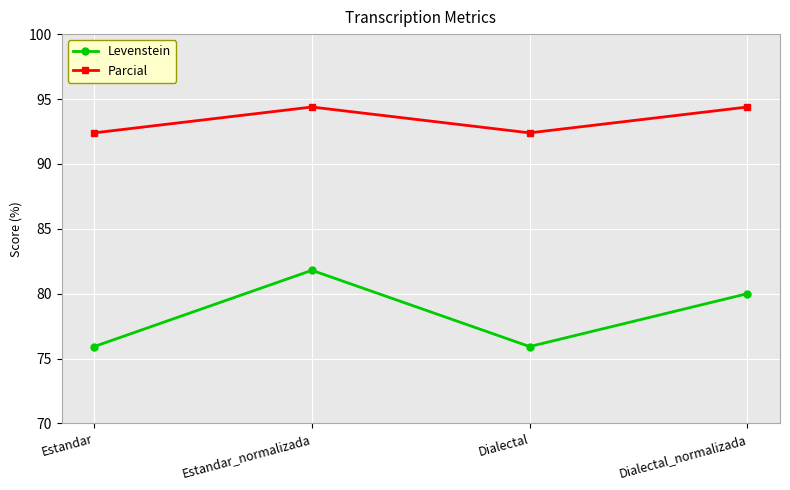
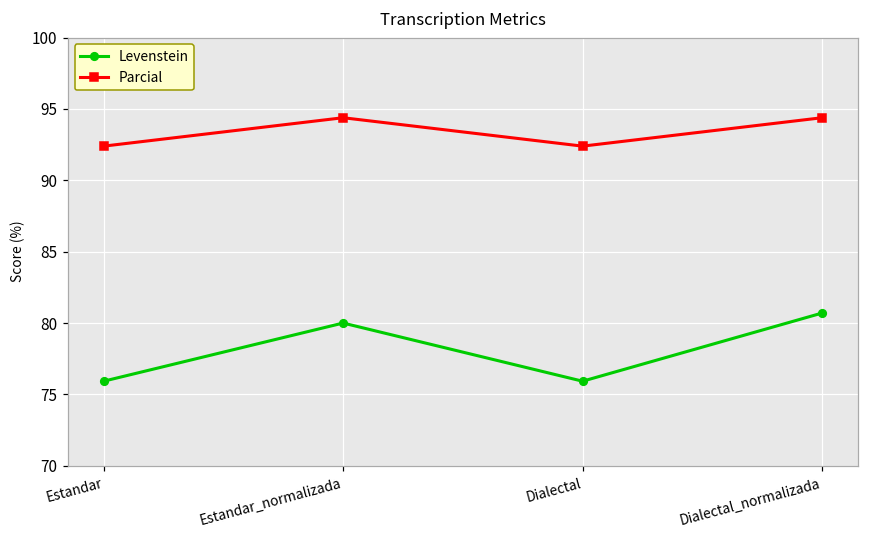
  {
    "Levenstein": {
      "Estandar": 75.9,
-     "Estandar_normalizada": 81.8,
+     "Estandar_normalizada": 80.0,
      "Dialectal": 75.9,
-     "Dialectal_normalizada": 80.0
+     "Dialectal_normalizada": 80.7
    },
    "Parcial": {
      "Estandar": 92.4,
      "Estandar_normalizada": 94.4,
      "Dialectal": 92.4,
      "Dialectal_normalizada": 94.4
    }
  }
